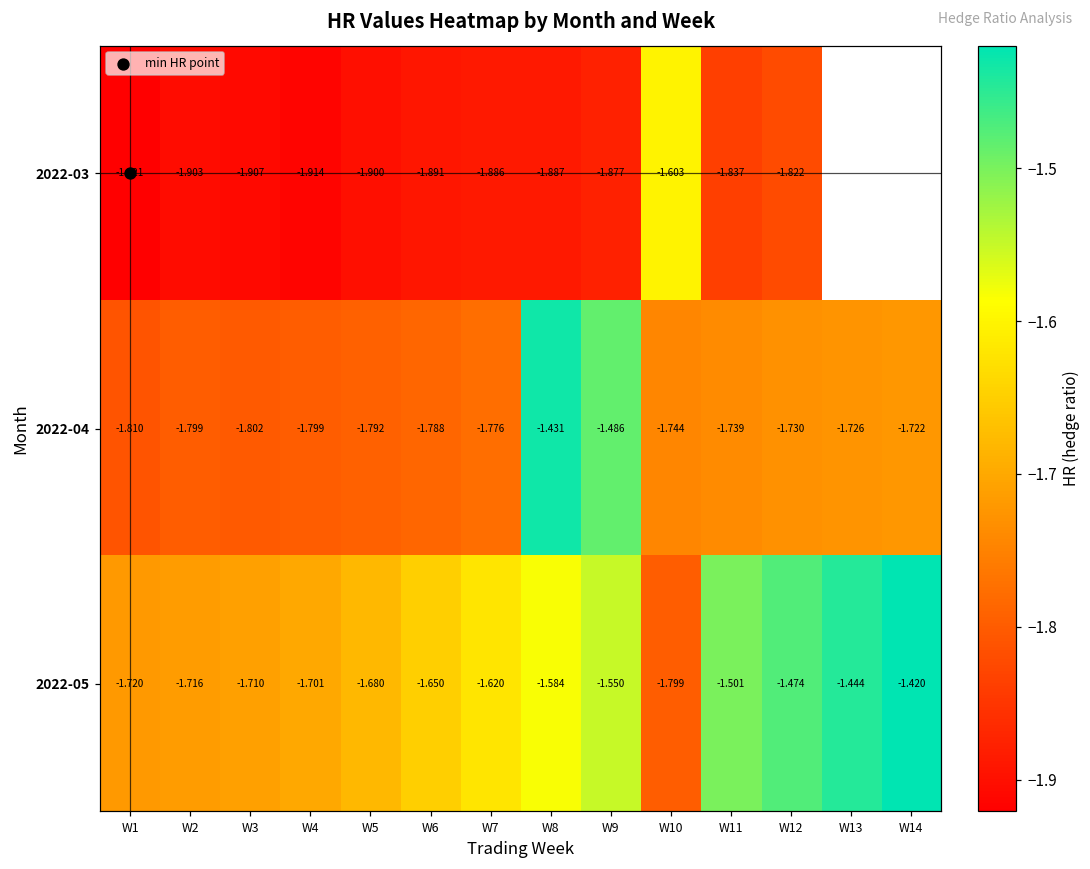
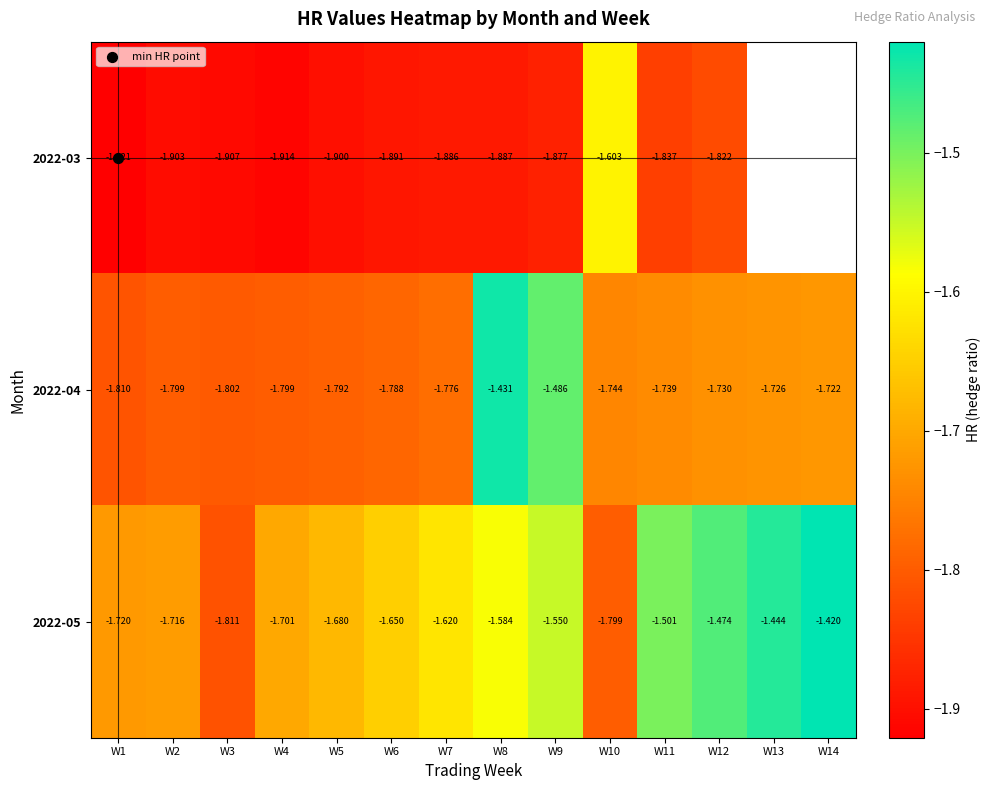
  {
    "2022-03": {
      "W2": -1.903,
      "W3": -1.907,
      "W4": -1.914,
      "W5": -1.900,
      "W6": -1.891,
      "W7": -1.886,
      "W8": -1.887,
      "W9": -1.877,
      "W10": -1.603,
      "W11": -1.837,
      "W12": -1.822
    },
    "2022-04": {
      "W1": -1.810,
      "W2": -1.799,
      "W3": -1.802,
      "W4": -1.799,
      "W5": -1.792,
      "W6": -1.788,
      "W7": -1.776,
      "W8": -1.431,
      "W9": -1.486,
      "W10": -1.744,
      "W11": -1.739,
      "W12": -1.730,
      "W13": -1.726,
      "W14": -1.722
    },
    "2022-05": {
      "W1": -1.720,
      "W2": -1.716,
-     "W3": -1.710,
+     "W3": -1.811,
      "W4": -1.701,
      "W5": -1.680,
      "W6": -1.650,
      "W7": -1.620,
      "W8": -1.584,
      "W9": -1.550,
      "W10": -1.799,
      "W11": -1.501,
      "W12": -1.474,
      "W13": -1.444,
      "W14": -1.420
    }
  }
